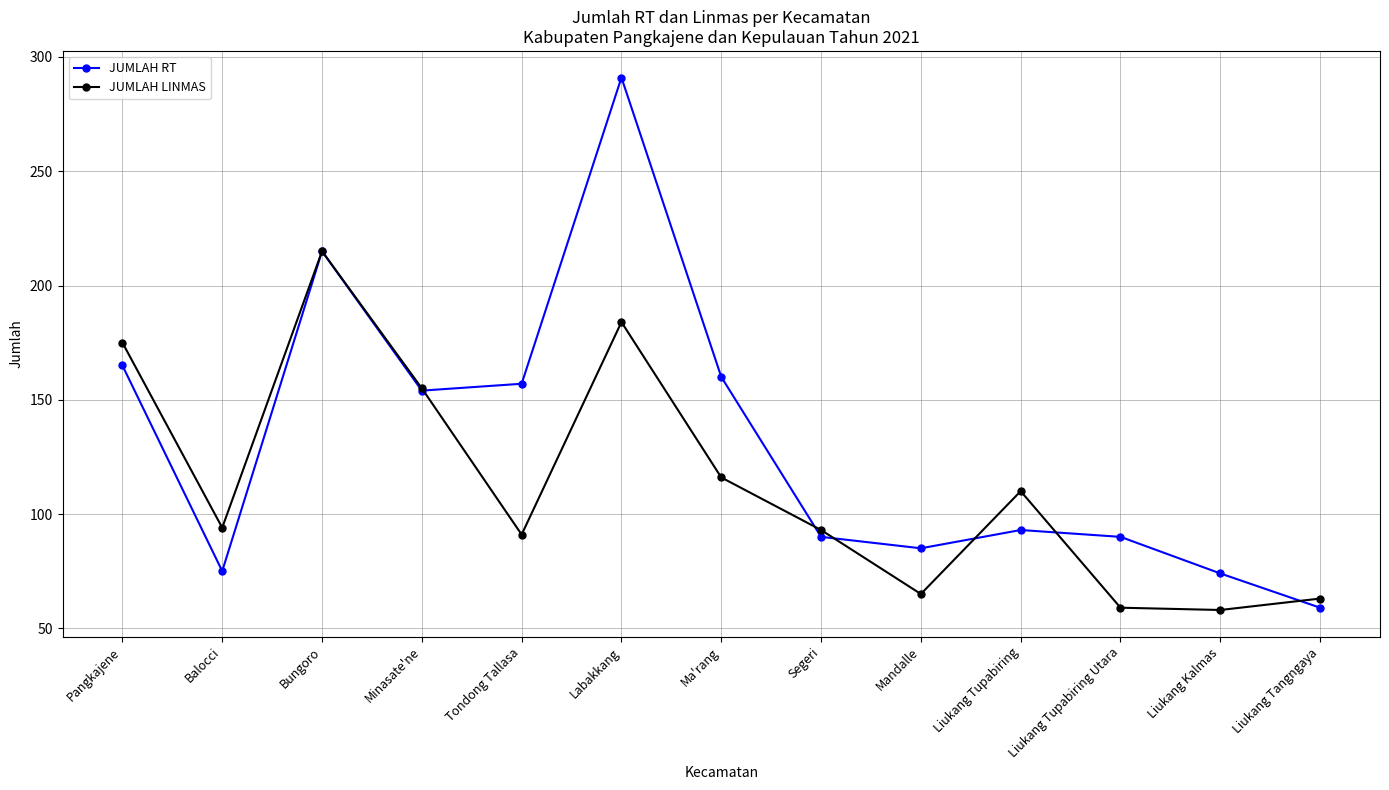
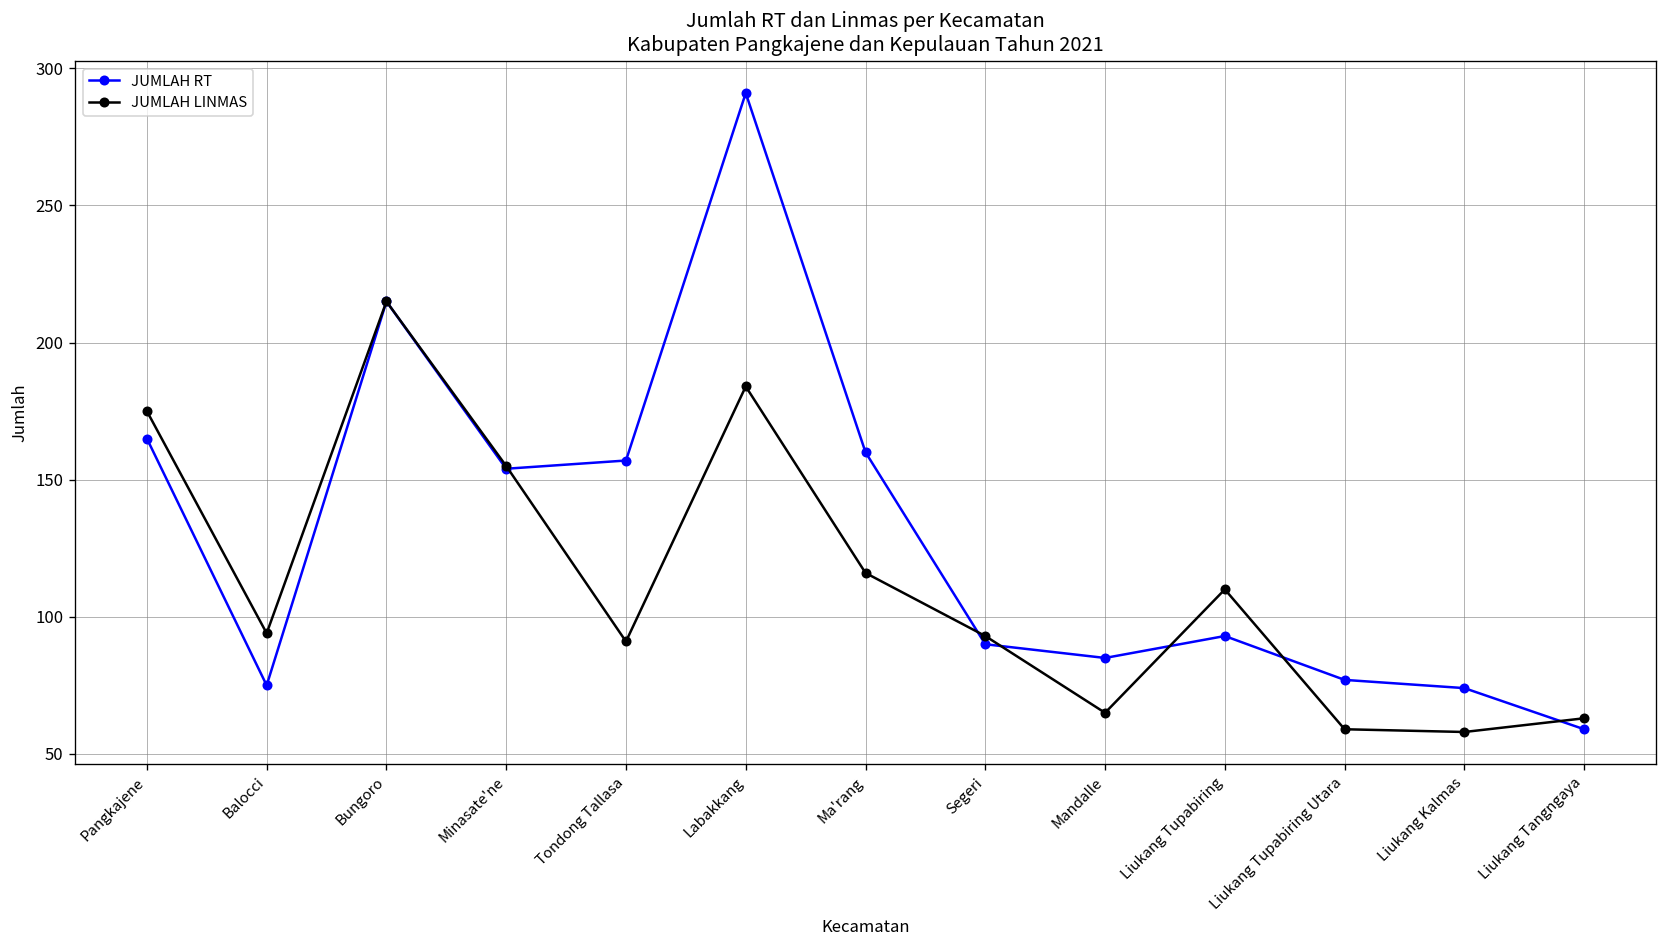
  {
    "JUMLAH RT": {
      "Pangkajene": 165,
      "Balocci": 75,
      "Tondong Tallasa": 157,
      "Labakkang": 291,
      "Ma'rang": 160,
      "Segeri": 90,
      "Mandalle": 85,
      "Liukang Tupabiring": 93,
-     "Liukang Tupabiring Utara": 90,
+     "Liukang Tupabiring Utara": 77,
      "Liukang Kalmas": 74,
      "Liukang Tangngaya": 59
    },
    "JUMLAH LINMAS": {
      "Pangkajene": 175,
      "Balocci": 94,
      "Tondong Tallasa": 91,
      "Labakkang": 184,
      "Ma'rang": 116,
      "Segeri": 93,
      "Mandalle": 65,
      "Liukang Tupabiring": 110,
      "Liukang Tupabiring Utara": 59,
      "Liukang Kalmas": 58,
      "Liukang Tangngaya": 63
    }
  }
